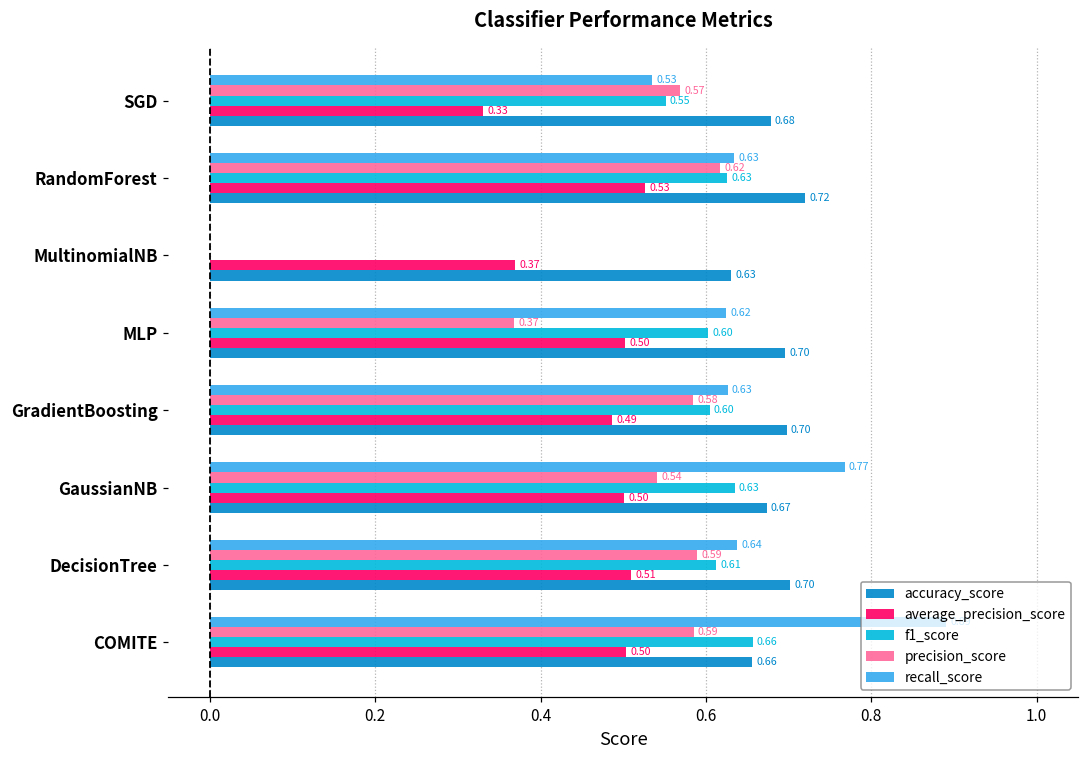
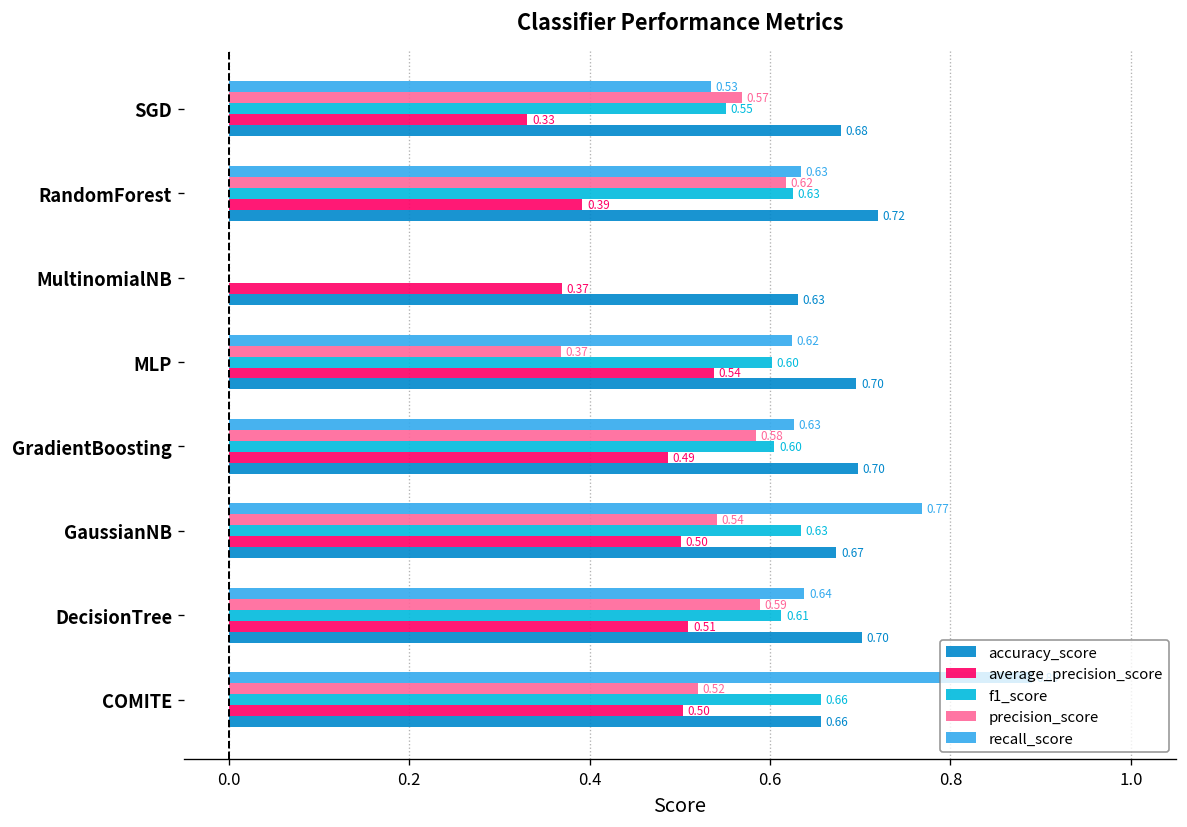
  {
    "average_precision_score": {
      "SGD": 0.33,
-     "RandomForest": 0.53,
+     "RandomForest": 0.39,
      "MultinomialNB": 0.37,
-     "MLP": 0.50,
+     "MLP": 0.54,
      "GradientBoosting": 0.49,
      "GaussianNB": 0.50,
      "DecisionTree": 0.51,
      "COMITE": 0.50
    },
    "precision_score": {
      "SGD": 0.57,
      "RandomForest": 0.62,
      "MLP": 0.37,
      "GradientBoosting": 0.58,
      "GaussianNB": 0.54,
      "DecisionTree": 0.59,
-     "COMITE": 0.59
+     "COMITE": 0.52
    }
  }
